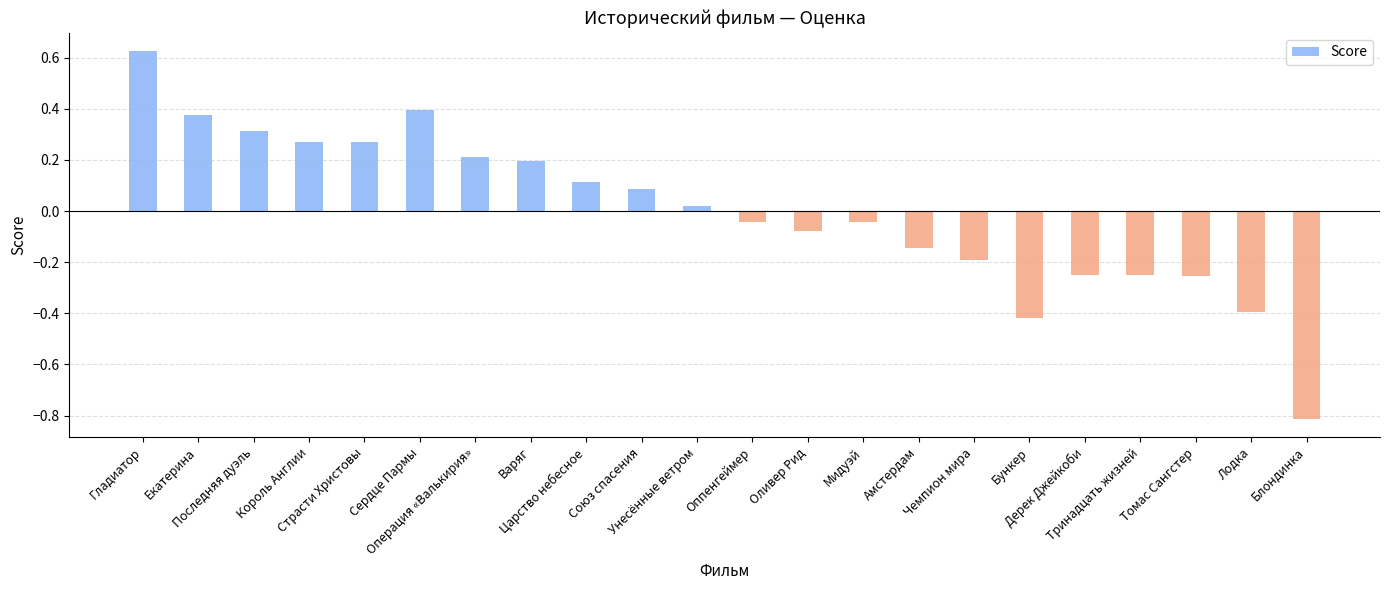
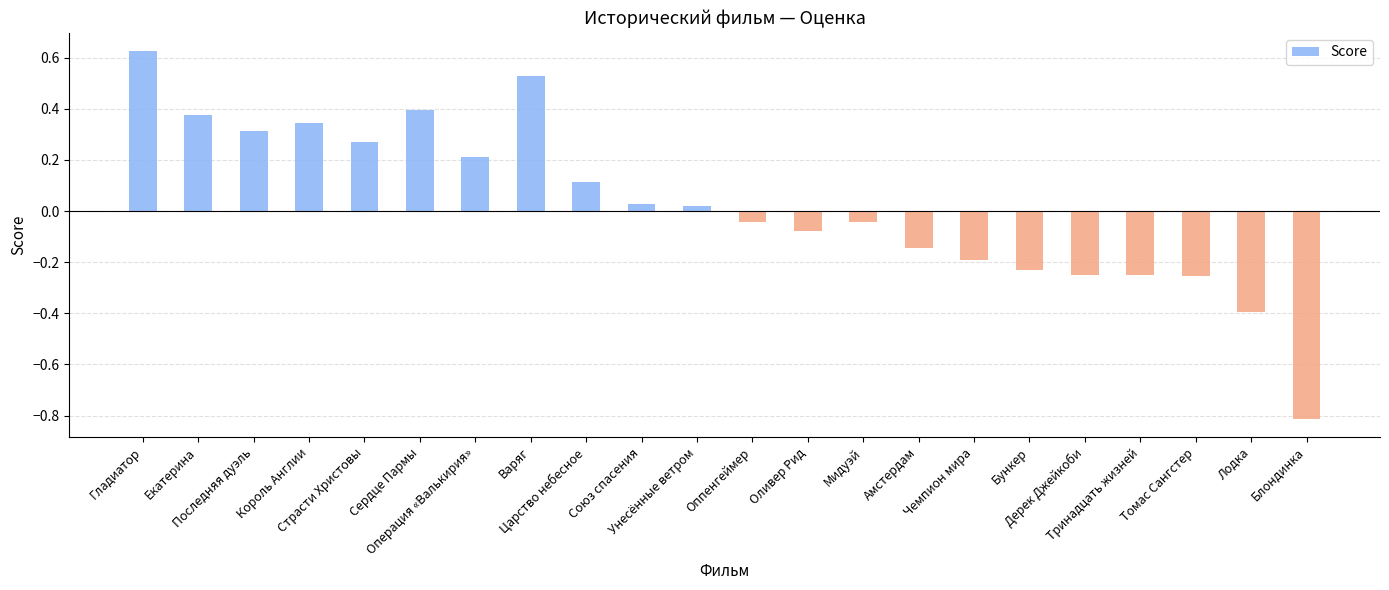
  {
    "Гладиатор": 0.63,
    "Екатерина": 0.38,
    "Последняя дуэль": 0.31,
-   "Король Англии": 0.27,
+   "Король Англии": 0.35,
    "Страсти Христовы": 0.27,
    "Сердце Пармы": 0.40,
    "Операция «Валькирия»": 0.21,
-   "Варяг": 0.20,
+   "Варяг": 0.53,
    "Царство небесное": 0.12,
-   "Союз спасения": 0.09,
+   "Союз спасения": 0.03,
    "Унесённые ветром": 0.02,
    "Оппенгеймер": -0.04,
    "Оливер Рид": -0.08,
    "Мидуэй": -0.04,
    "Амстердам": -0.15,
    "Чемпион мира": -0.19,
-   "Бункер": -0.42,
+   "Бункер": -0.23,
    "Дерек Джейкоби": -0.25,
    "Тринадцать жизней": -0.25,
    "Томас Сангстер": -0.26,
    "Лодка": -0.40,
    "Блондинка": -0.81
  }
